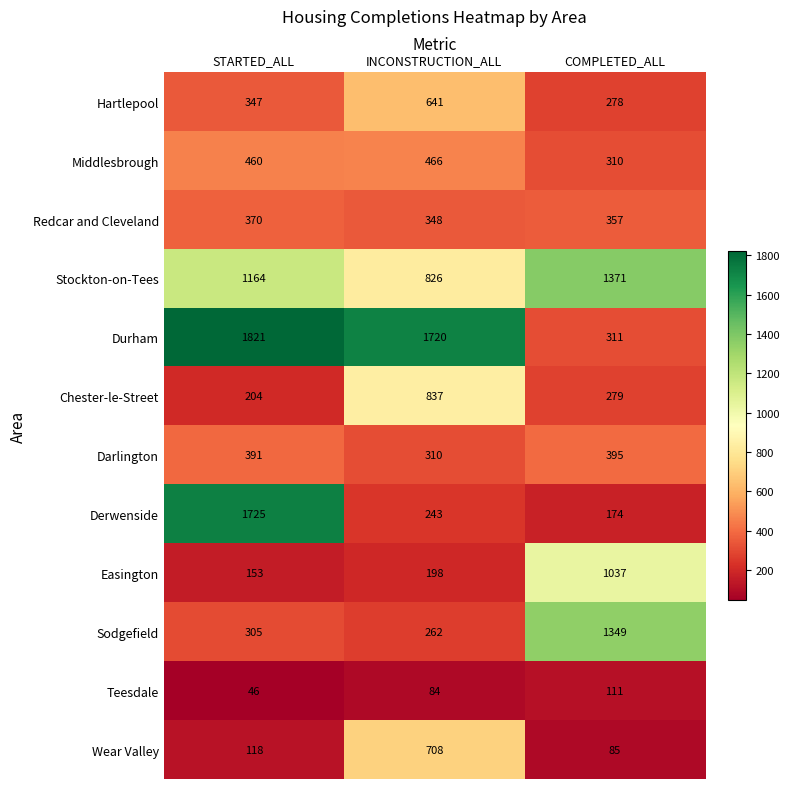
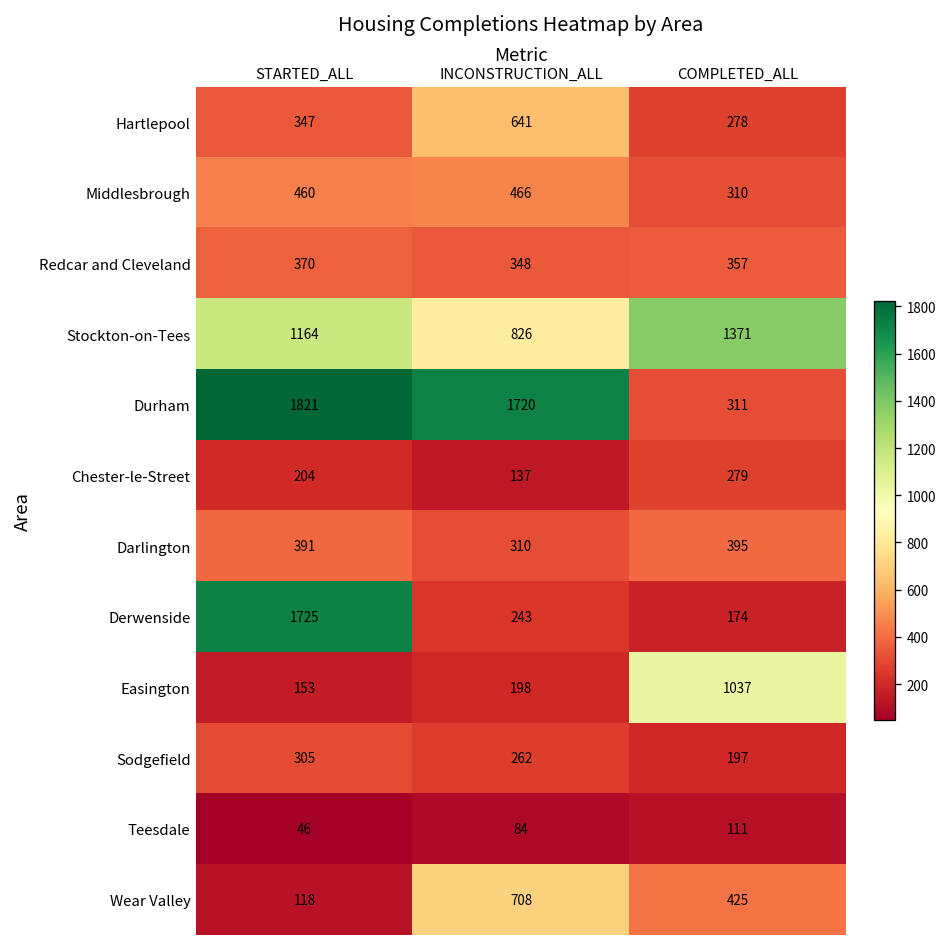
  {
    "Hartlepool": {
      "STARTED_ALL": 347,
      "INCONSTRUCTION_ALL": 641,
      "COMPLETED_ALL": 278
    },
    "Middlesbrough": {
      "STARTED_ALL": 460,
      "INCONSTRUCTION_ALL": 466,
      "COMPLETED_ALL": 310
    },
    "Redcar and Cleveland": {
      "STARTED_ALL": 370,
      "INCONSTRUCTION_ALL": 348,
      "COMPLETED_ALL": 357
    },
    "Stockton-on-Tees": {
      "STARTED_ALL": 1164,
      "INCONSTRUCTION_ALL": 826,
      "COMPLETED_ALL": 1371
    },
    "Durham": {
      "STARTED_ALL": 1821,
      "INCONSTRUCTION_ALL": 1720,
      "COMPLETED_ALL": 311
    },
    "Chester-le-Street": {
      "STARTED_ALL": 204,
-     "INCONSTRUCTION_ALL": 837,
+     "INCONSTRUCTION_ALL": 137,
      "COMPLETED_ALL": 279
    },
    "Darlington": {
      "STARTED_ALL": 391,
      "INCONSTRUCTION_ALL": 310,
      "COMPLETED_ALL": 395
    },
    "Derwenside": {
      "STARTED_ALL": 1725,
      "INCONSTRUCTION_ALL": 243,
      "COMPLETED_ALL": 174
    },
    "Easington": {
      "STARTED_ALL": 153,
      "INCONSTRUCTION_ALL": 198,
      "COMPLETED_ALL": 1037
    },
    "Sodgefield": {
      "STARTED_ALL": 305,
      "INCONSTRUCTION_ALL": 262,
-     "COMPLETED_ALL": 1349
+     "COMPLETED_ALL": 197
    },
    "Teesdale": {
      "STARTED_ALL": 46,
      "INCONSTRUCTION_ALL": 84,
      "COMPLETED_ALL": 111
    },
    "Wear Valley": {
      "STARTED_ALL": 118,
      "INCONSTRUCTION_ALL": 708,
-     "COMPLETED_ALL": 85
+     "COMPLETED_ALL": 425
    }
  }
